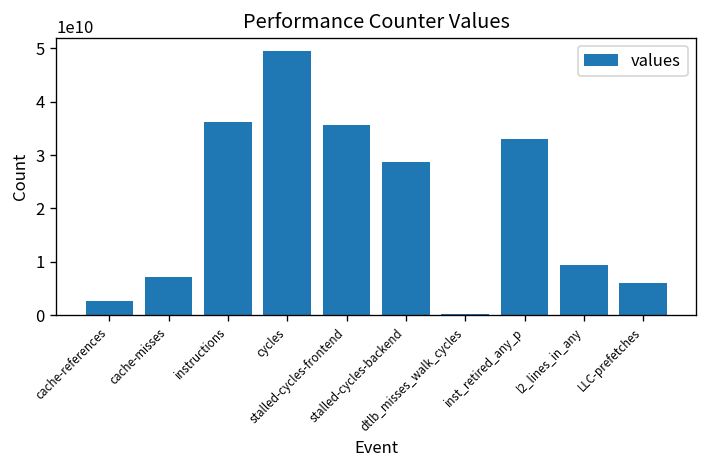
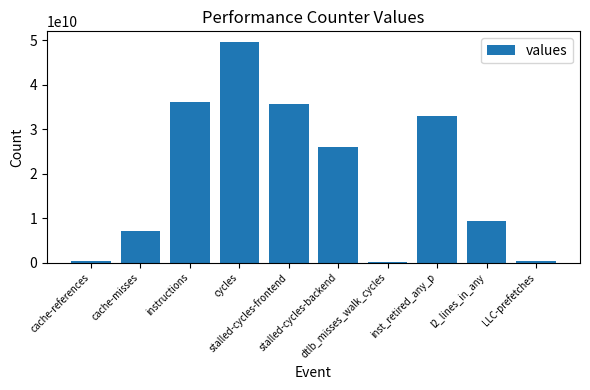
  {
-   "cache-references": 3000000000,
+   "cache-references": 0,
    "cache-misses": 7000000000,
    "instructions": 36000000000,
    "cycles": 50000000000,
    "stalled-cycles-frontend": 36000000000,
-   "stalled-cycles-backend": 29000000000,
+   "stalled-cycles-backend": 26000000000,
    "inst_retired_any_p": 33000000000,
    "l2_lines_in_any": 9000000000,
-   "LLC-prefetches": 6000000000
+   "LLC-prefetches": 0
  }
